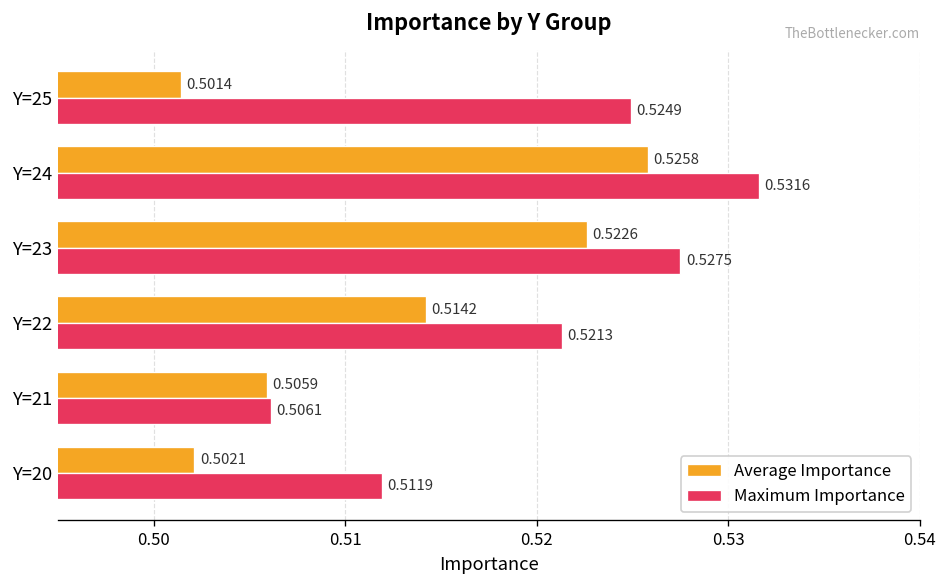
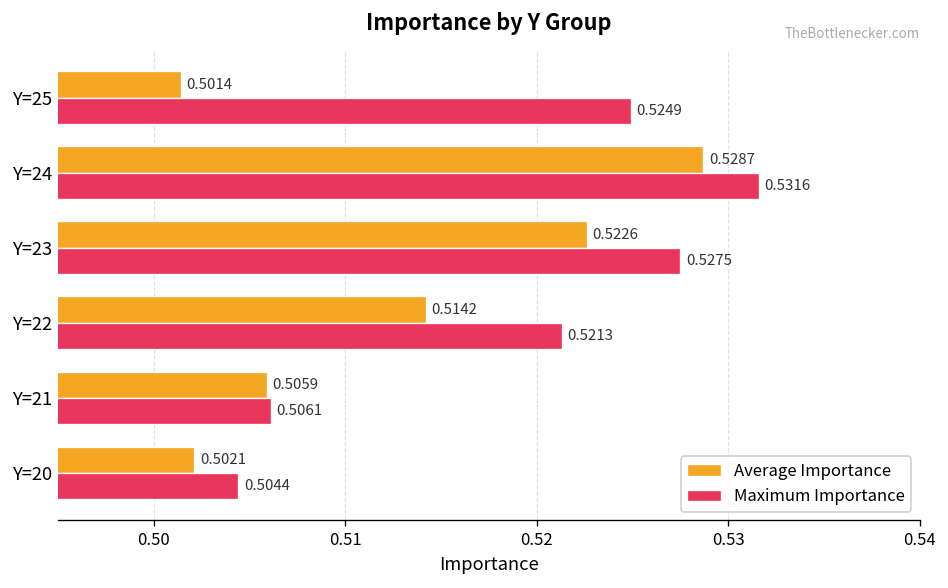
  {
    "Average Importance": {
      "Y=25": 0.5014,
-     "Y=24": 0.5258,
+     "Y=24": 0.5287,
      "Y=23": 0.5226,
      "Y=22": 0.5142,
      "Y=21": 0.5059,
      "Y=20": 0.5021
    },
    "Maximum Importance": {
      "Y=25": 0.5249,
      "Y=24": 0.5316,
      "Y=23": 0.5275,
      "Y=22": 0.5213,
      "Y=21": 0.5061,
-     "Y=20": 0.5119
+     "Y=20": 0.5044
    }
  }
